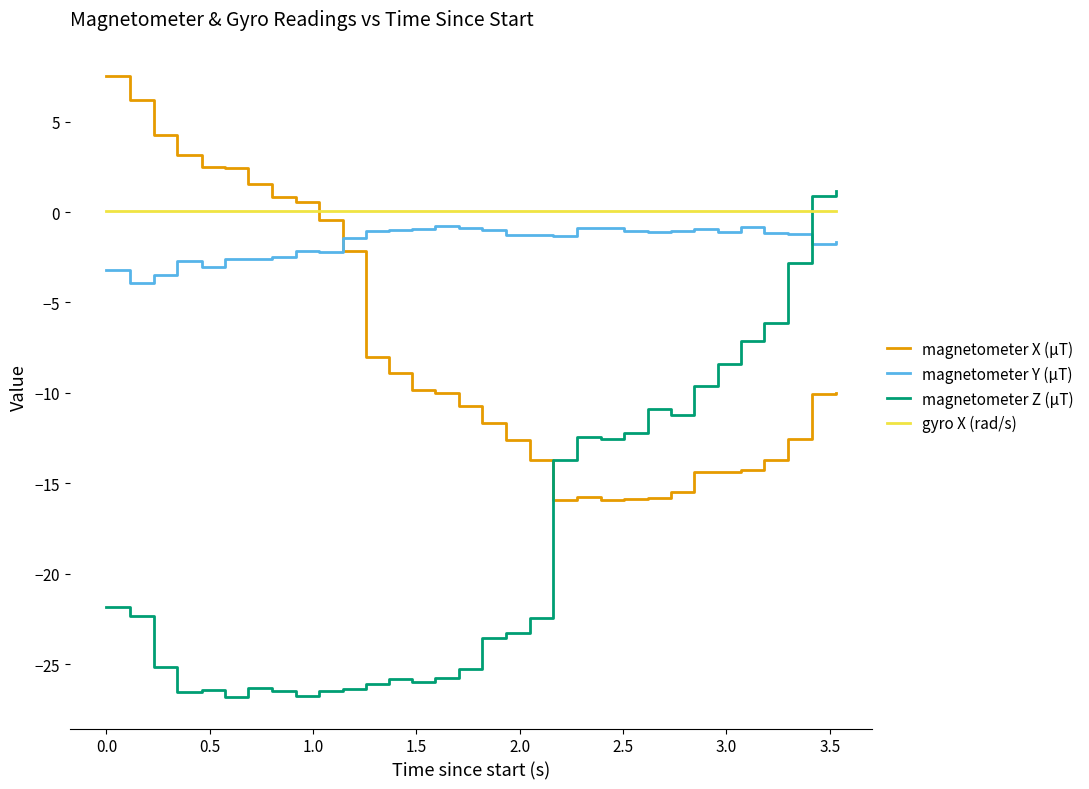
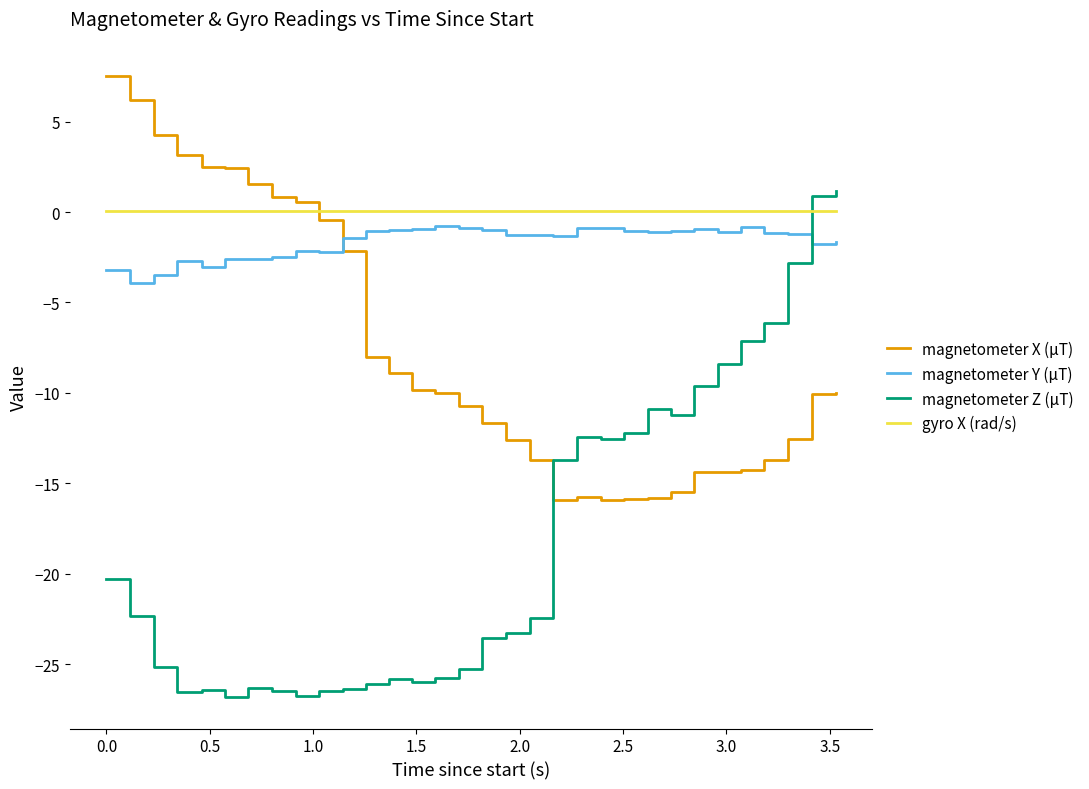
  {
    "magnetometer X (μT)": {
      "0.0": 7.5
    },
    "magnetometer Y (μT)": {
      "0.0": -3.2
    },
    "magnetometer Z (μT)": {
-     "0.0": -21.8
+     "0.0": -20.3
    },
    "gyro X (rad/s)": {
      "0.0": 0.0
    }
  }
